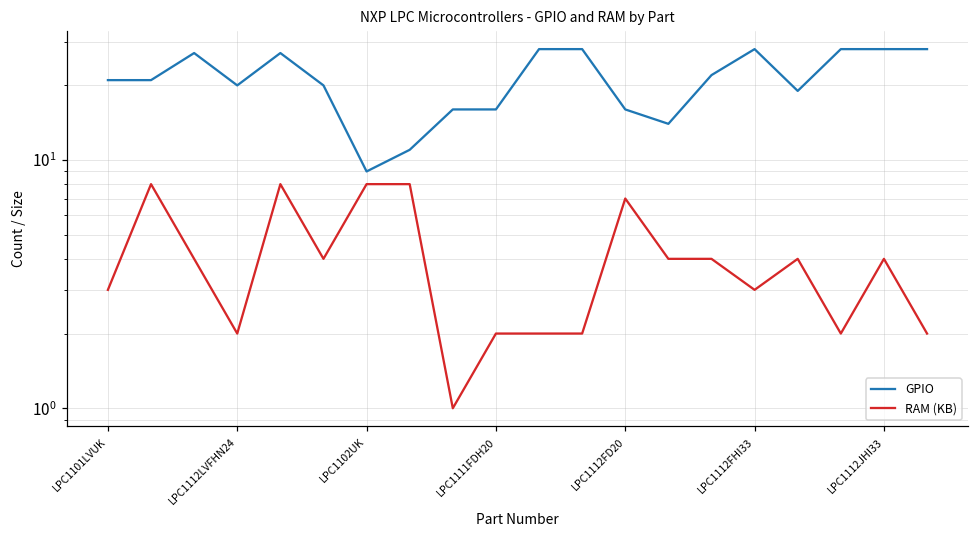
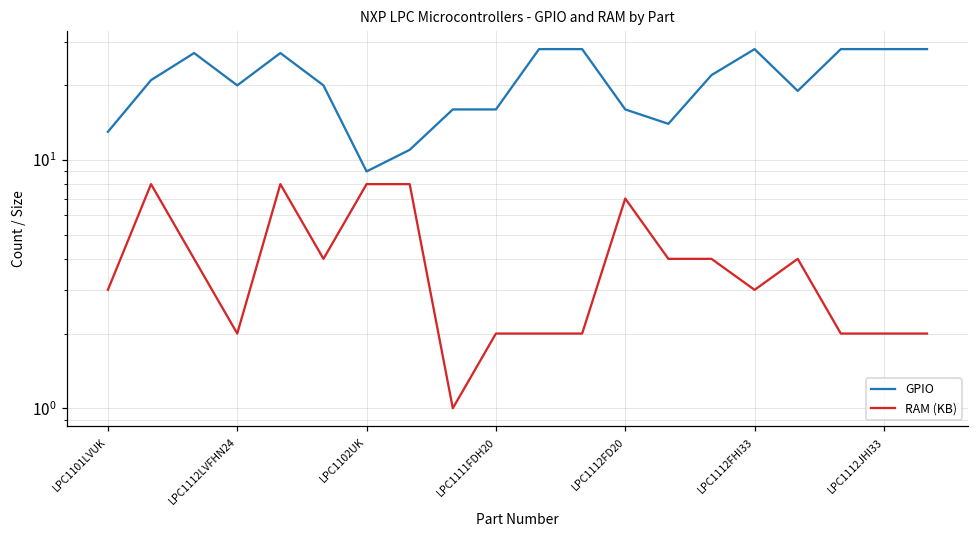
  {
    "GPIO": {
-     "LPC1101LVUK": 21,
+     "LPC1101LVUK": 13,
      "LPC1112LVFHN24": 20,
      "LPC1102UK": 9,
      "LPC1111FDH20": 16,
      "LPC1112FD20": 16,
      "LPC1112FHI33": 28,
      "LPC1112JHI33": 28
    },
    "RAM (KB)": {
      "LPC1101LVUK": 3,
      "LPC1112LVFHN24": 2,
      "LPC1102UK": 8,
      "LPC1111FDH20": 2,
      "LPC1112FD20": 7,
      "LPC1112FHI33": 3,
-     "LPC1112JHI33": 4
+     "LPC1112JHI33": 2
    }
  }
